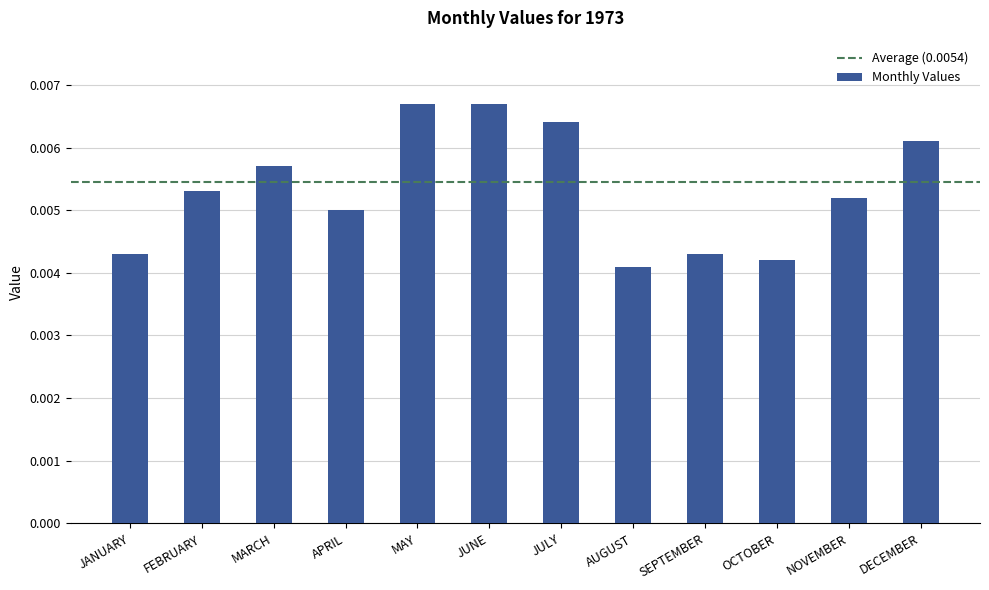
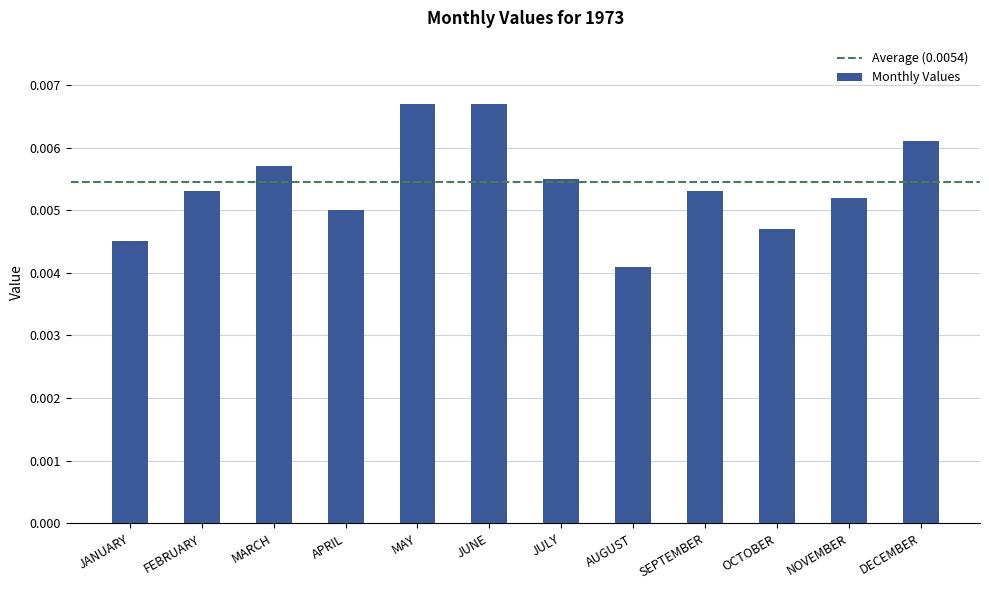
  {
-   "JANUARY": 0.0043,
+   "JANUARY": 0.0045,
    "FEBRUARY": 0.0053,
    "MARCH": 0.0057,
    "APRIL": 0.0050,
    "MAY": 0.0067,
    "JUNE": 0.0067,
-   "JULY": 0.0064,
+   "JULY": 0.0055,
    "AUGUST": 0.0041,
-   "SEPTEMBER": 0.0043,
-   "OCTOBER": 0.0042,
+   "SEPTEMBER": 0.0053,
+   "OCTOBER": 0.0047,
    "NOVEMBER": 0.0052,
    "DECEMBER": 0.0061
  }
